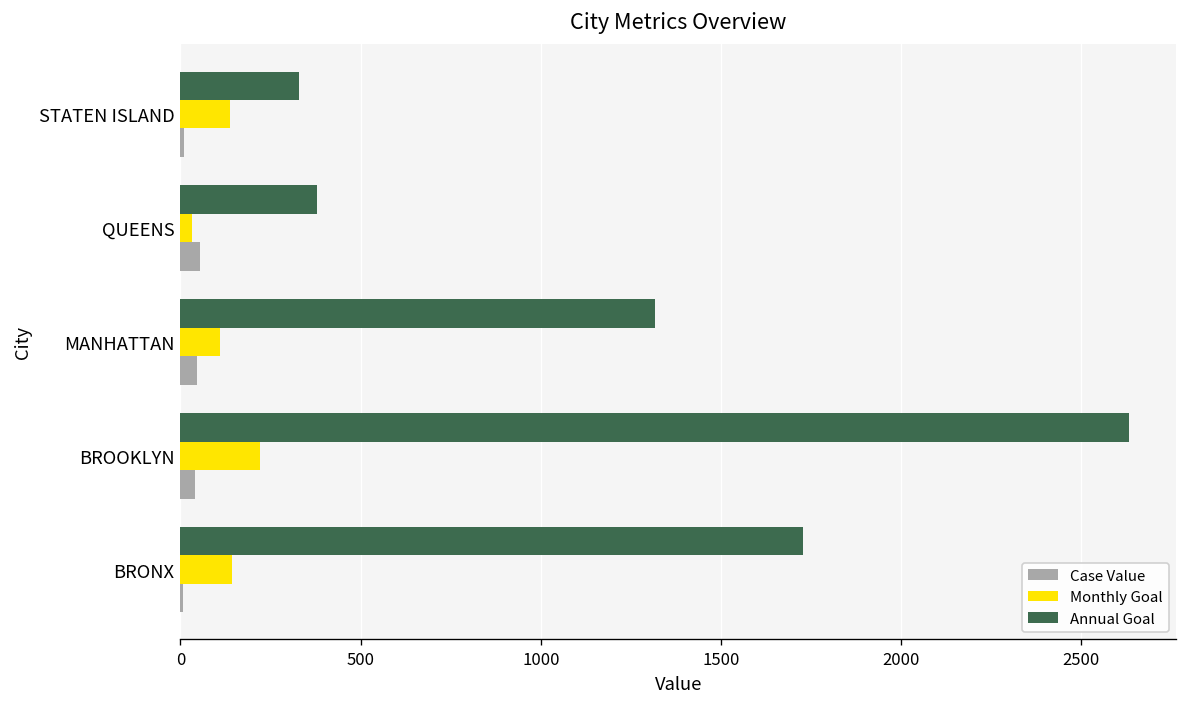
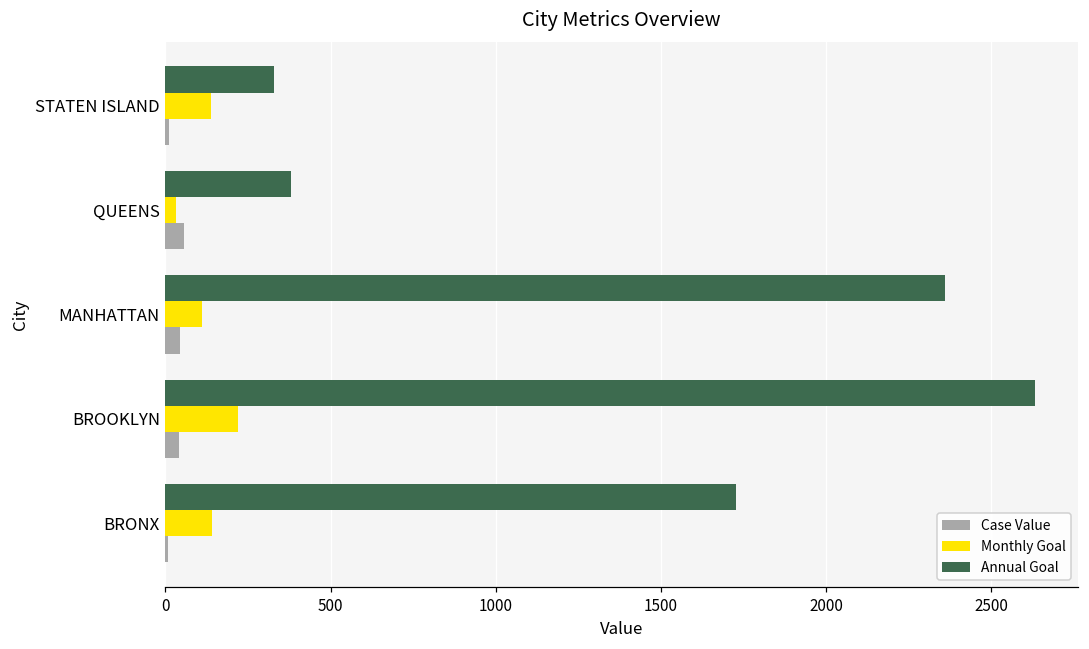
  {
    "Case Value": {
      "STATEN ISLAND": 10,
      "QUEENS": 60,
      "MANHATTAN": 50,
      "BROOKLYN": 40
    },
    "Monthly Goal": {
      "STATEN ISLAND": 140,
      "QUEENS": 30,
      "MANHATTAN": 110,
      "BROOKLYN": 220,
      "BRONX": 140
    },
    "Annual Goal": {
      "STATEN ISLAND": 330,
      "QUEENS": 380,
-     "MANHATTAN": 1320,
+     "MANHATTAN": 2360,
      "BROOKLYN": 2630,
      "BRONX": 1730
    }
  }
